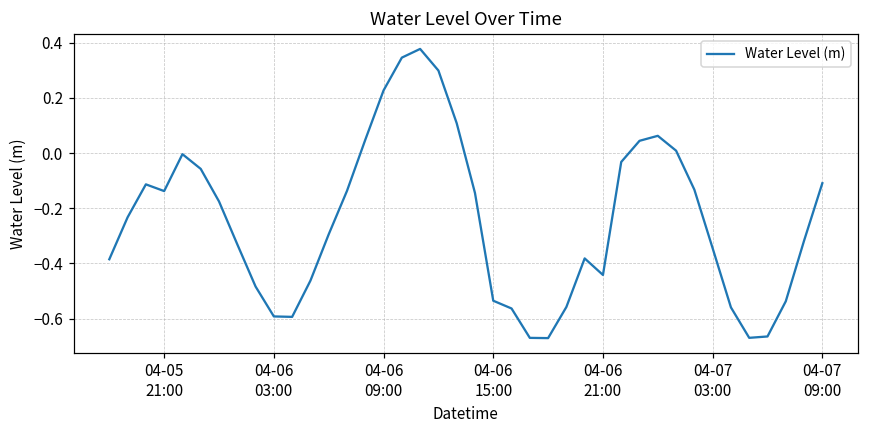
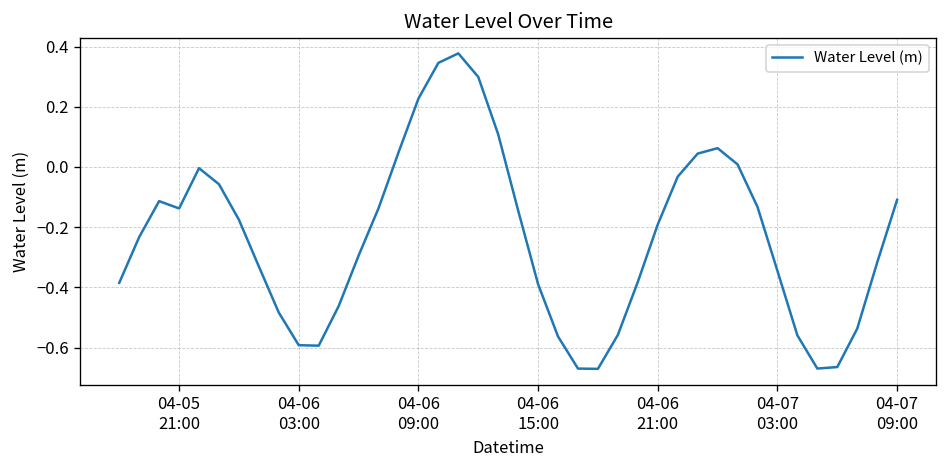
  {
    "04-05 21:00": -0.14,
    "04-06 03:00": -0.59,
    "04-06 09:00": 0.23,
-   "04-06 15:00": -0.54,
-   "04-06 21:00": -0.44,
+   "04-06 15:00": -0.39,
+   "04-06 21:00": -0.19,
    "04-07 03:00": -0.35,
    "04-07 09:00": -0.11
  }
